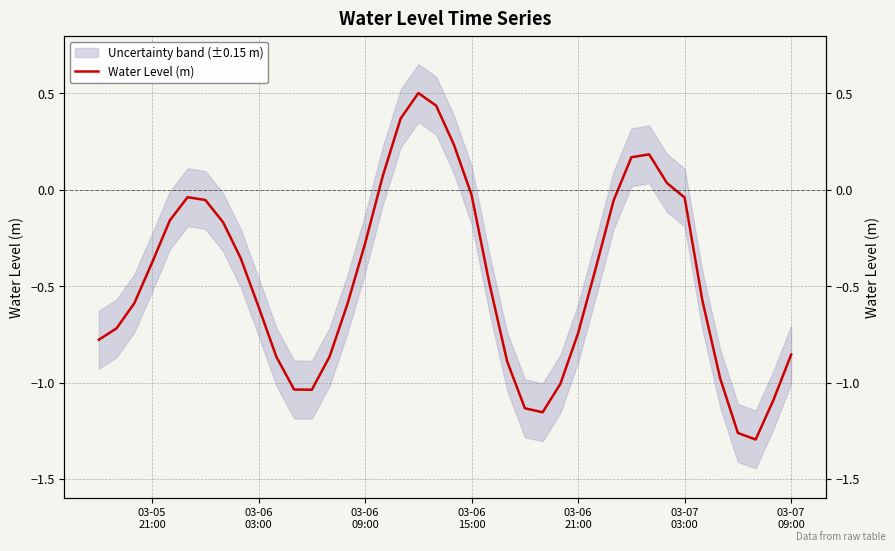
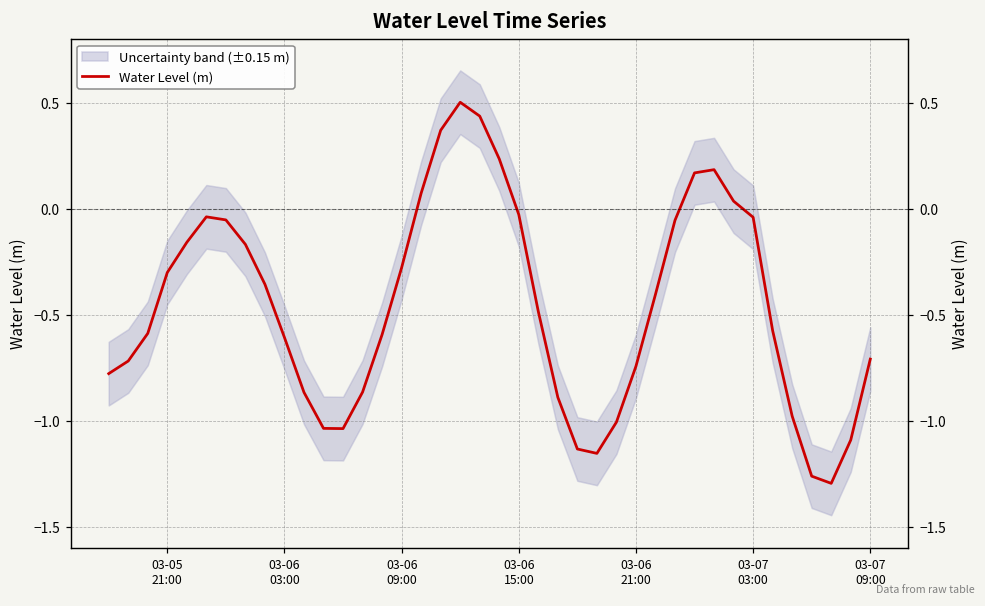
  {
    "Water Level (m)": {
-     "03-05 21:00": -0.38,
+     "03-05 21:00": -0.30,
      "03-06 03:00": -0.61,
      "03-06 09:00": -0.28,
      "03-06 15:00": -0.03,
      "03-06 21:00": -0.74,
      "03-07 03:00": -0.04,
-     "03-07 09:00": -0.85
+     "03-07 09:00": -0.71
    }
  }
